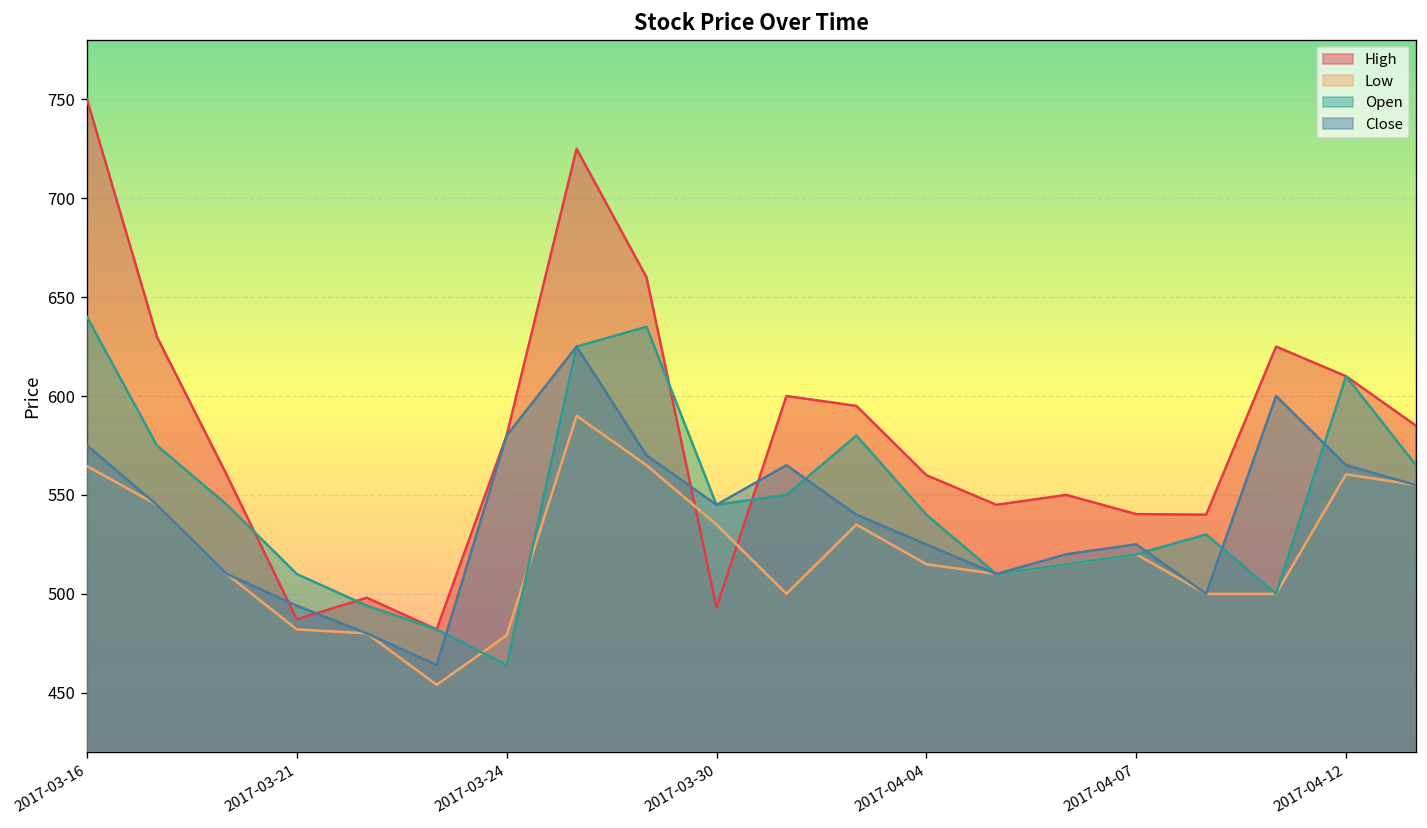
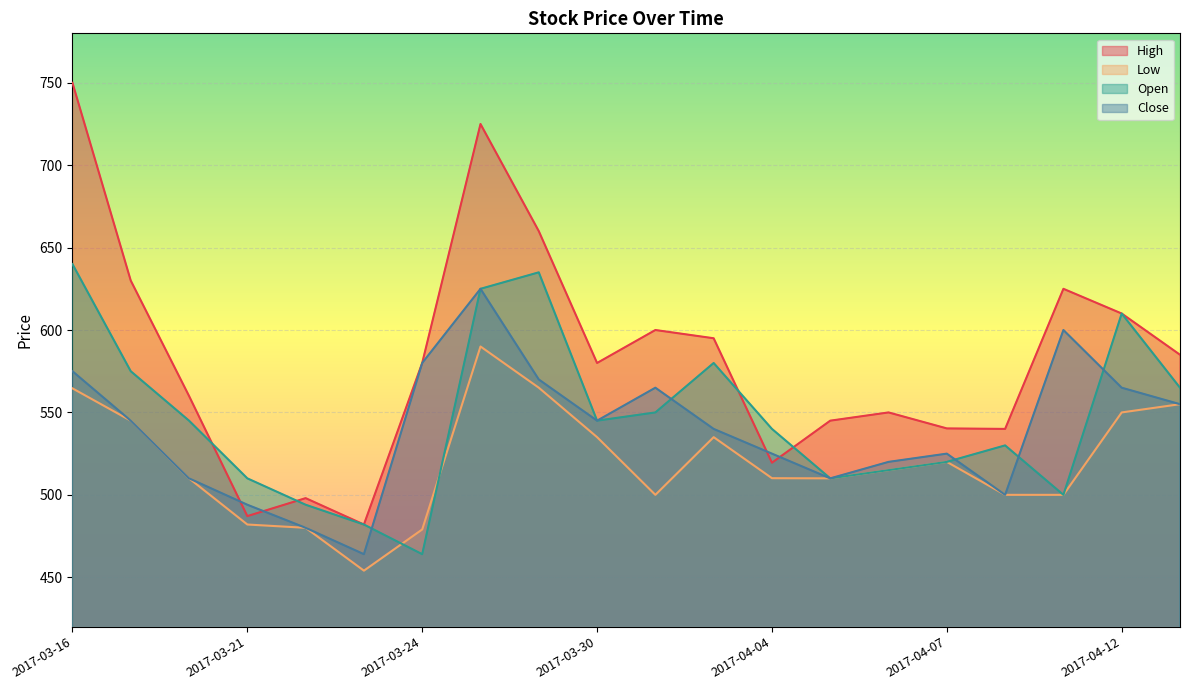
  {
    "High": {
      "2017-03-16": 750,
      "2017-03-21": 487,
-     "2017-03-30": 493,
-     "2017-04-04": 560,
+     "2017-03-30": 580,
+     "2017-04-04": 520,
      "2017-04-07": 540
    },
    "Low": {
      "2017-03-16": 565,
      "2017-03-21": 482,
      "2017-03-24": 479,
      "2017-03-30": 535,
-     "2017-04-04": 515,
-     "2017-04-12": 560
+     "2017-04-04": 510,
+     "2017-04-12": 550
    }
  }
